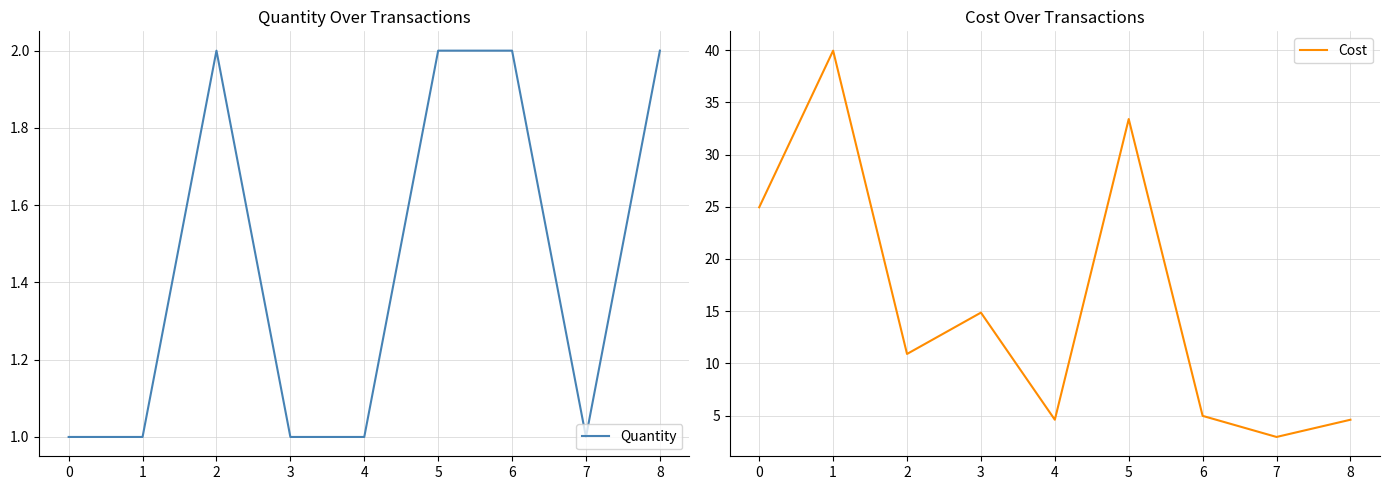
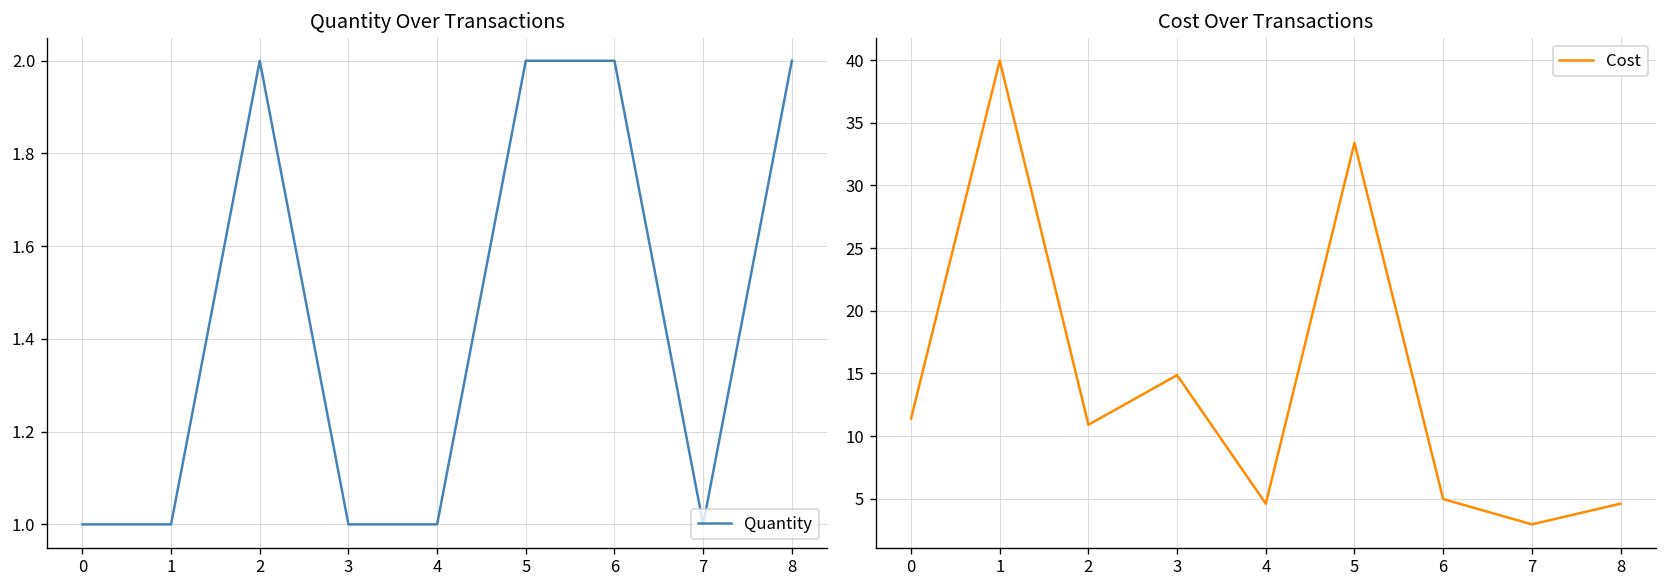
  {
    "Quantity Over Transactions": {
      "0": 1.00,
      "1": 1.00,
      "2": 2.00,
      "3": 1.00,
      "4": 1.00,
      "5": 2.00,
      "6": 2.00,
      "8": 2.00
    },
    "Cost Over Transactions": {
-     "0": 25.0,
+     "0": 11.4,
      "1": 40.0,
      "2": 10.9,
      "3": 14.9,
      "4": 4.6,
      "5": 33.4,
      "6": 5.0,
      "7": 3.0,
      "8": 4.6
    }
  }
